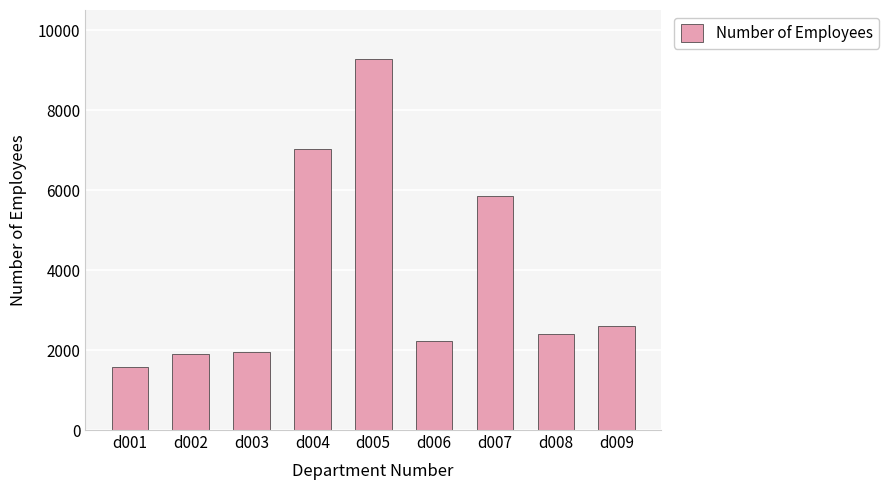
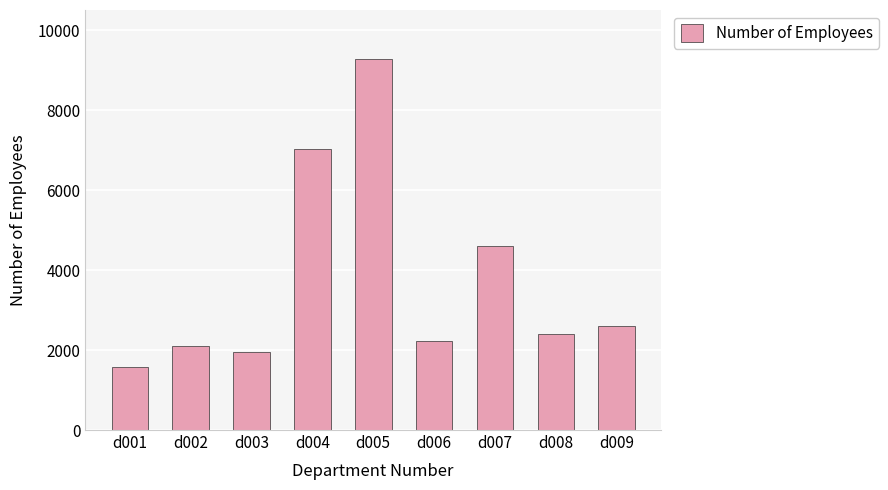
  {
    "d001": 1600,
-   "d002": 1900,
+   "d002": 2100,
    "d003": 2000,
    "d004": 7000,
    "d005": 9300,
    "d006": 2200,
-   "d007": 5900,
+   "d007": 4600,
    "d008": 2400,
    "d009": 2600
  }
